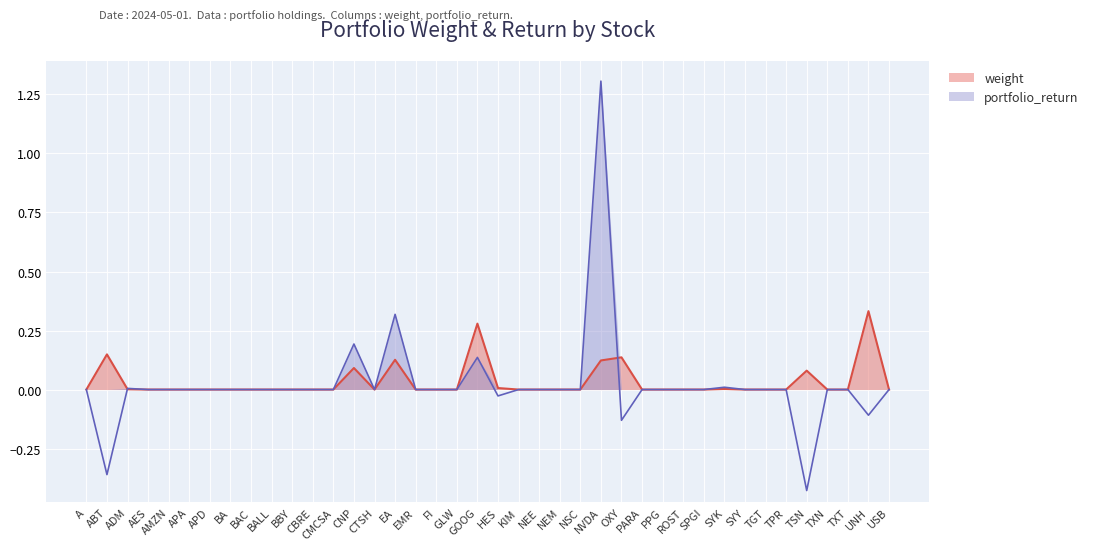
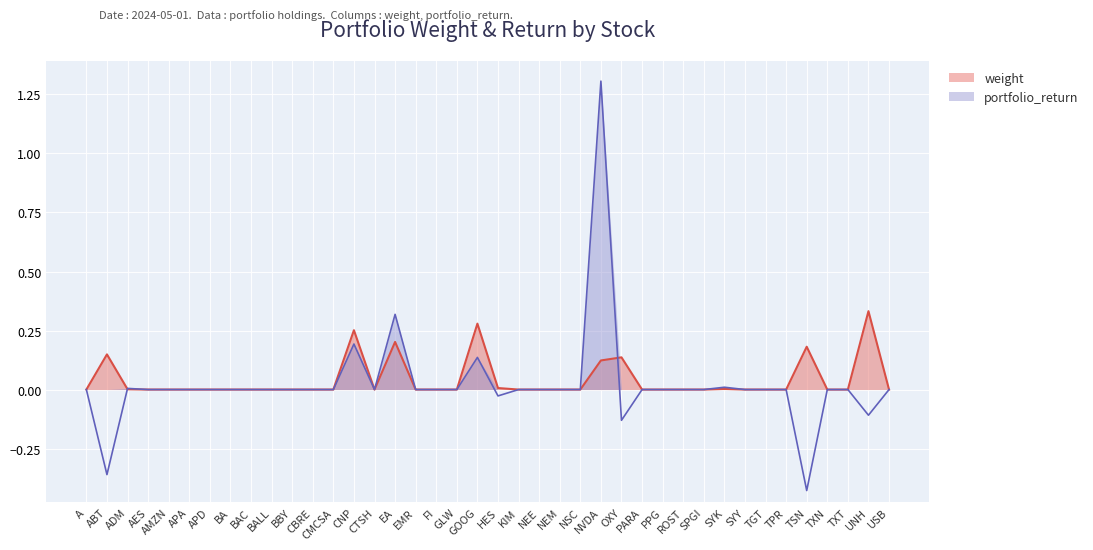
  {
    "weight": {
      "ABT": 0.15,
-     "CNP": 0.09,
-     "EA": 0.13,
+     "CNP": 0.25,
+     "EA": 0.20,
      "GOOG": 0.28,
      "NVDA": 0.12,
      "OXY": 0.14,
-     "TSN": 0.08,
+     "TSN": 0.18,
      "UNH": 0.33
    },
    "portfolio_return": {
      "ABT": 0.00,
      "OXY": 0.00,
      "TSN": 0.00,
      "UNH": 0.00
    }
  }
